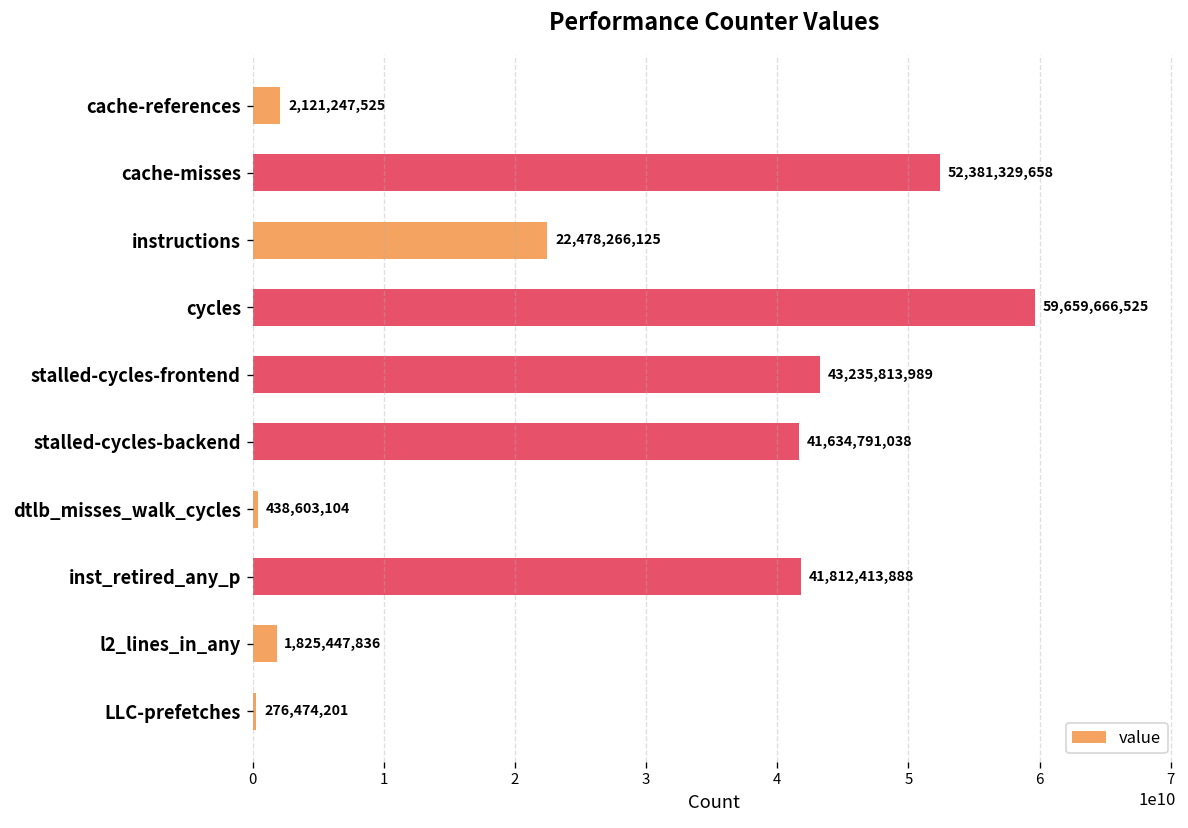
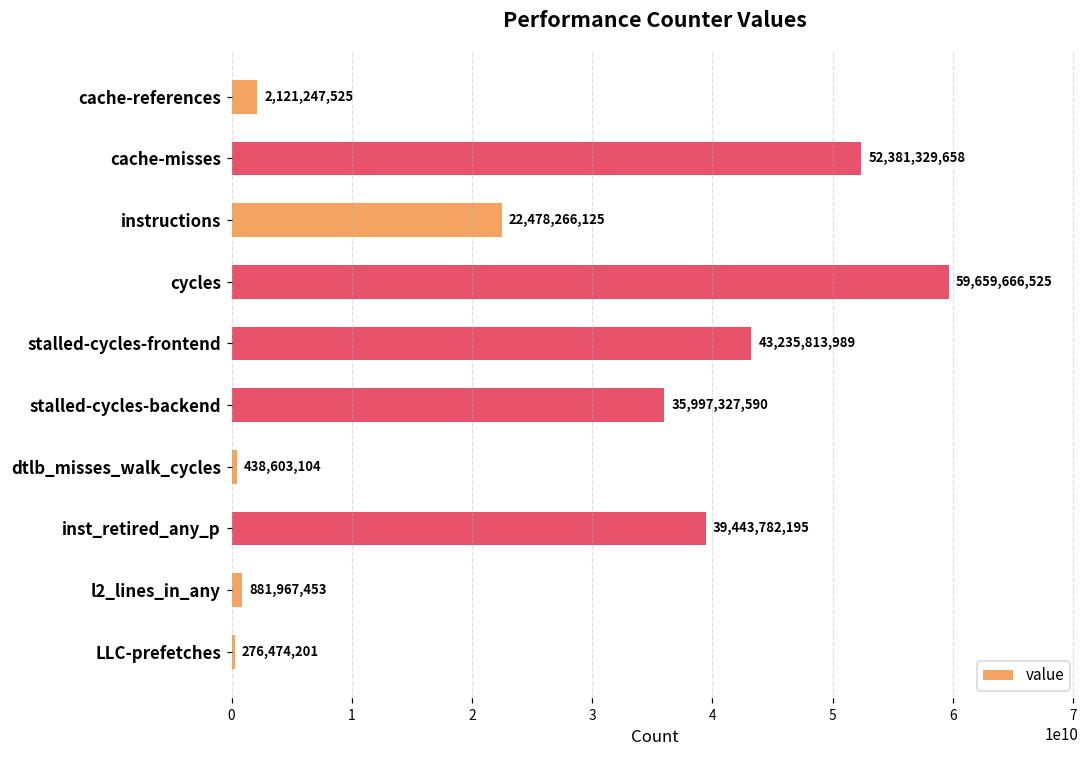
  {
    "cache-references": "2,121,247,525",
    "cache-misses": "52,381,329,658",
    "instructions": "22,478,266,125",
    "cycles": "59,659,666,525",
    "stalled-cycles-frontend": "43,235,813,989",
-   "stalled-cycles-backend": "41,634,791,038",
+   "stalled-cycles-backend": "35,997,327,590",
    "dtlb_misses_walk_cycles": "438,603,104",
-   "inst_retired_any_p": "41,812,413,888",
-   "l2_lines_in_any": "1,825,447,836",
+   "inst_retired_any_p": "39,443,782,195",
+   "l2_lines_in_any": "881,967,453",
    "LLC-prefetches": "276,474,201"
  }
